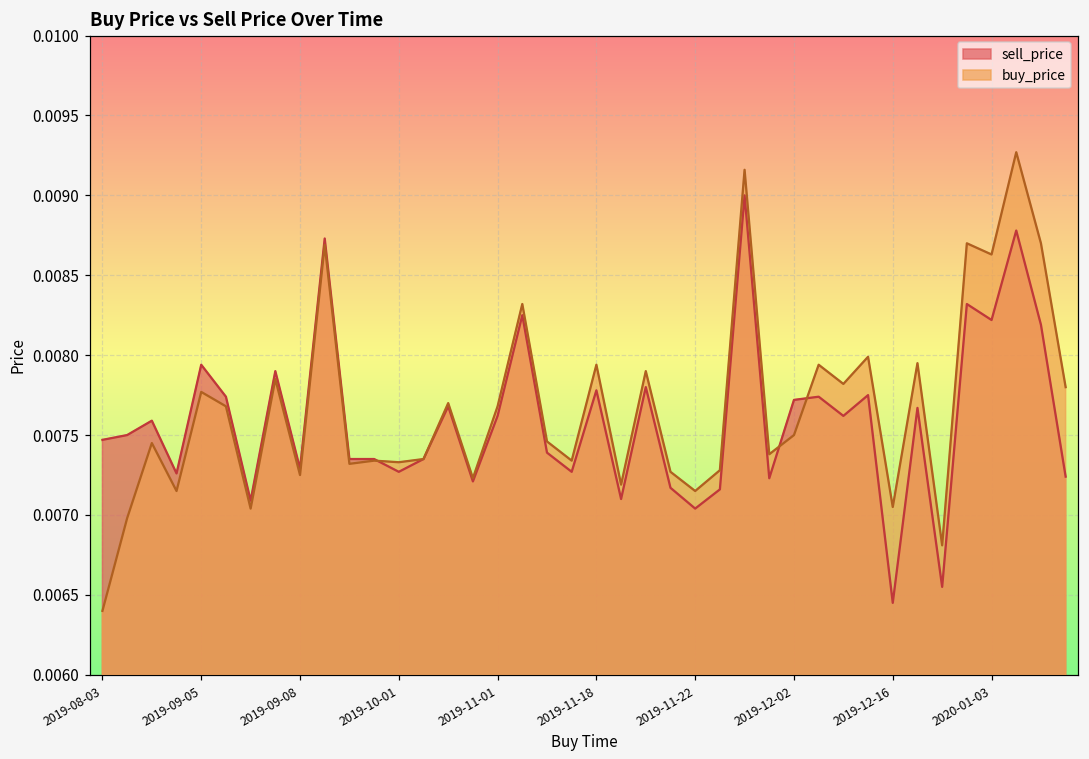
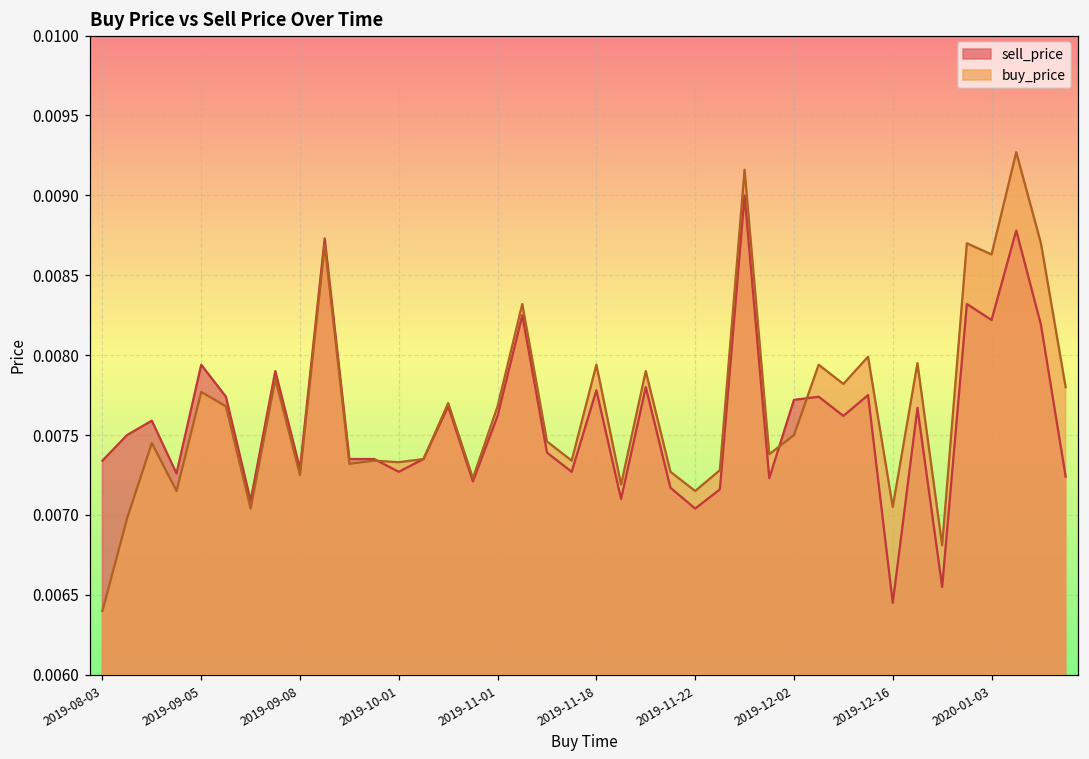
  {
    "sell_price": {
-     "2019-08-03": 0.00747,
+     "2019-08-03": 0.00734,
      "2019-09-05": 0.00794,
      "2019-09-08": 0.00729,
      "2019-10-01": 0.00727,
      "2019-11-01": 0.00762,
      "2019-11-18": 0.00778,
      "2019-12-02": 0.00772,
      "2019-12-16": 0.00645,
      "2020-01-03": 0.00822
    },
    "buy_price": {
      "2019-08-03": 0.00640,
      "2019-09-05": 0.00777,
      "2019-09-08": 0.00725,
      "2019-10-01": 0.00733,
      "2019-11-01": 0.00768,
      "2019-11-18": 0.00794,
      "2019-12-02": 0.00750,
      "2019-12-16": 0.00705,
      "2020-01-03": 0.00863
    }
  }
